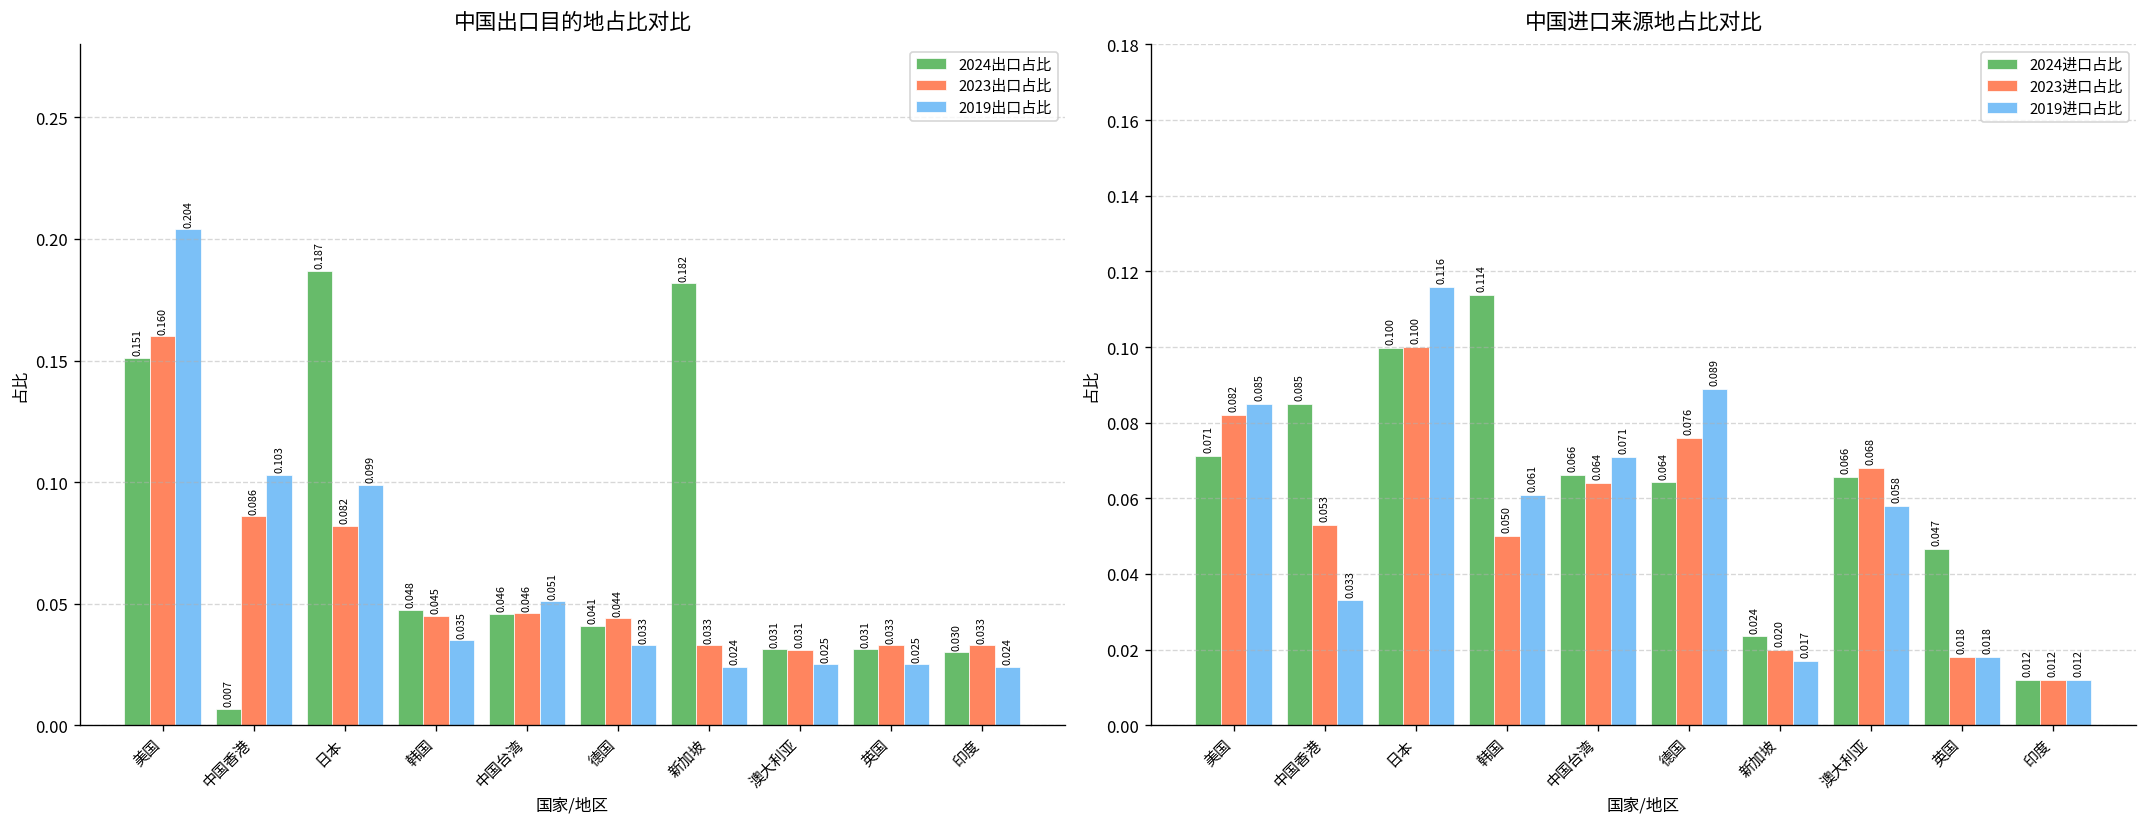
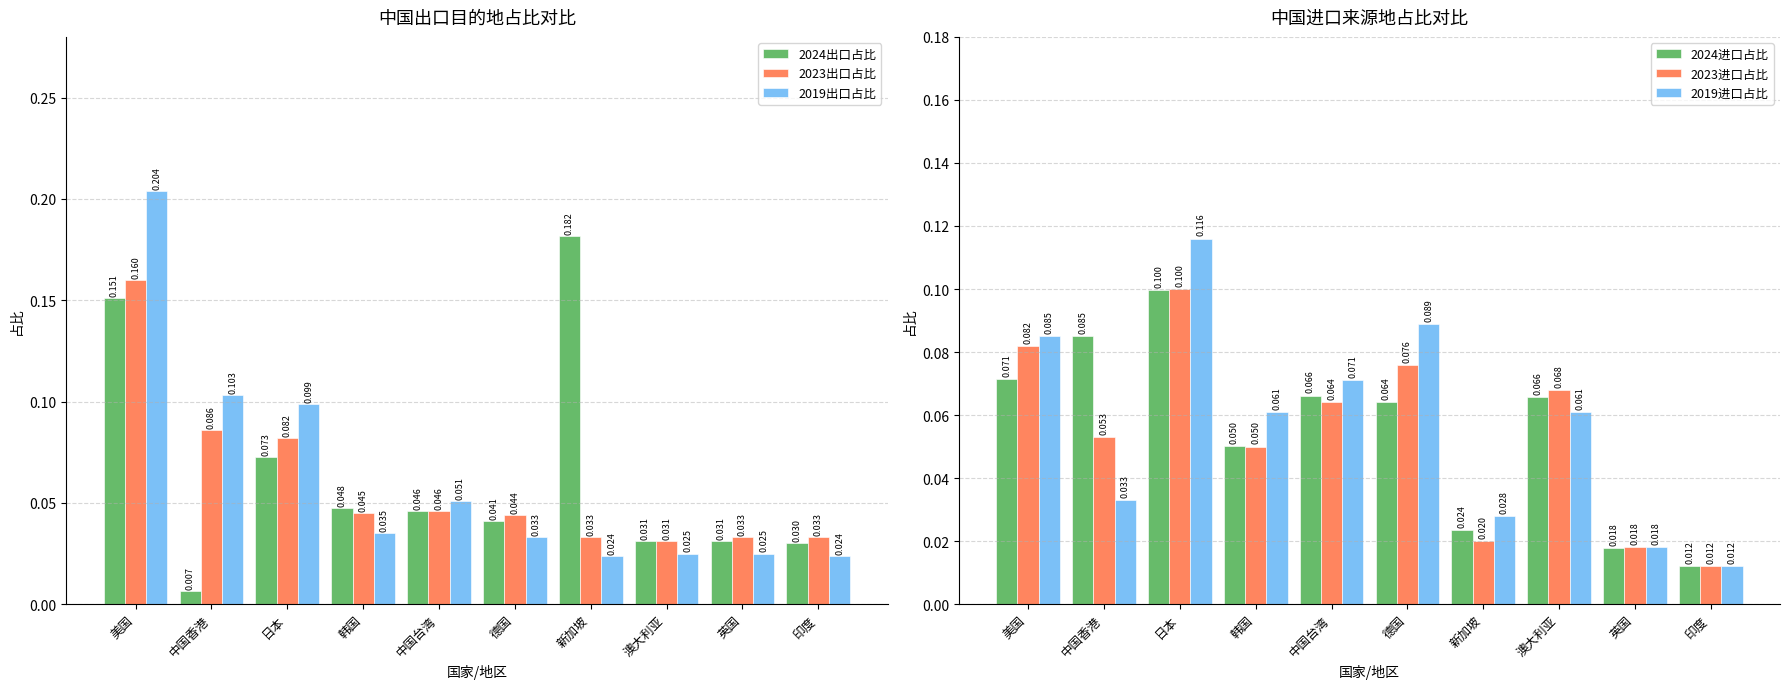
  {
    "中国出口目的地占比对比": {
      "2024出口占比": {
        "美国": 0.151,
        "中国香港": 0.007,
-       "日本": 0.187,
+       "日本": 0.073,
        "韩国": 0.048,
        "中国台湾": 0.046,
        "德国": 0.041,
        "新加坡": 0.182,
        "澳大利亚": 0.031,
        "英国": 0.031,
        "印度": 0.030
      },
      "2023出口占比": {
        "美国": 0.160,
        "中国香港": 0.086,
        "日本": 0.082,
        "韩国": 0.045,
        "中国台湾": 0.046,
        "德国": 0.044,
        "新加坡": 0.033,
        "澳大利亚": 0.031,
        "英国": 0.033,
        "印度": 0.033
      },
      "2019出口占比": {
        "美国": 0.204,
        "中国香港": 0.103,
        "日本": 0.099,
        "韩国": 0.035,
        "中国台湾": 0.051,
        "德国": 0.033,
        "新加坡": 0.024,
        "澳大利亚": 0.025,
        "英国": 0.025,
        "印度": 0.024
      }
    },
    "中国进口来源地占比对比": {
      "2024进口占比": {
        "美国": 0.071,
        "中国香港": 0.085,
        "日本": 0.100,
-       "韩国": 0.114,
+       "韩国": 0.050,
        "中国台湾": 0.066,
        "德国": 0.064,
        "新加坡": 0.024,
        "澳大利亚": 0.066,
-       "英国": 0.047,
+       "英国": 0.018,
        "印度": 0.012
      },
      "2023进口占比": {
        "美国": 0.082,
        "中国香港": 0.053,
        "日本": 0.100,
        "韩国": 0.050,
        "中国台湾": 0.064,
        "德国": 0.076,
        "新加坡": 0.020,
        "澳大利亚": 0.068,
        "英国": 0.018,
        "印度": 0.012
      },
      "2019进口占比": {
        "美国": 0.085,
        "中国香港": 0.033,
        "日本": 0.116,
        "韩国": 0.061,
        "中国台湾": 0.071,
        "德国": 0.089,
-       "新加坡": 0.017,
-       "澳大利亚": 0.058,
+       "新加坡": 0.028,
+       "澳大利亚": 0.061,
        "英国": 0.018,
        "印度": 0.012
      }
    }
  }
